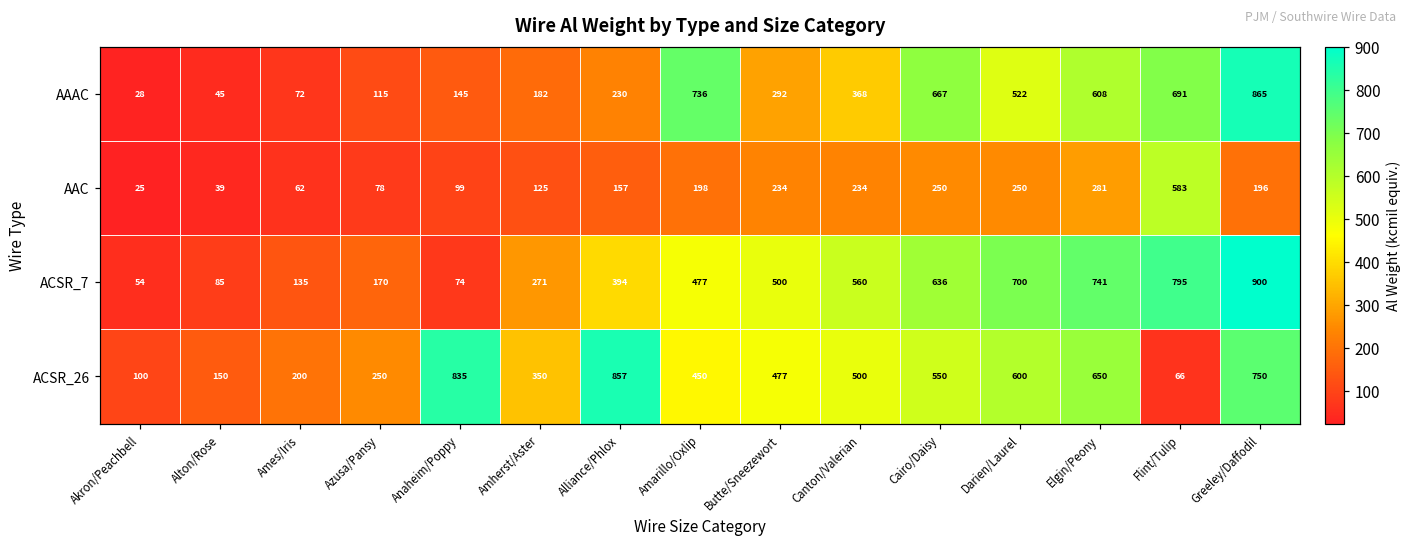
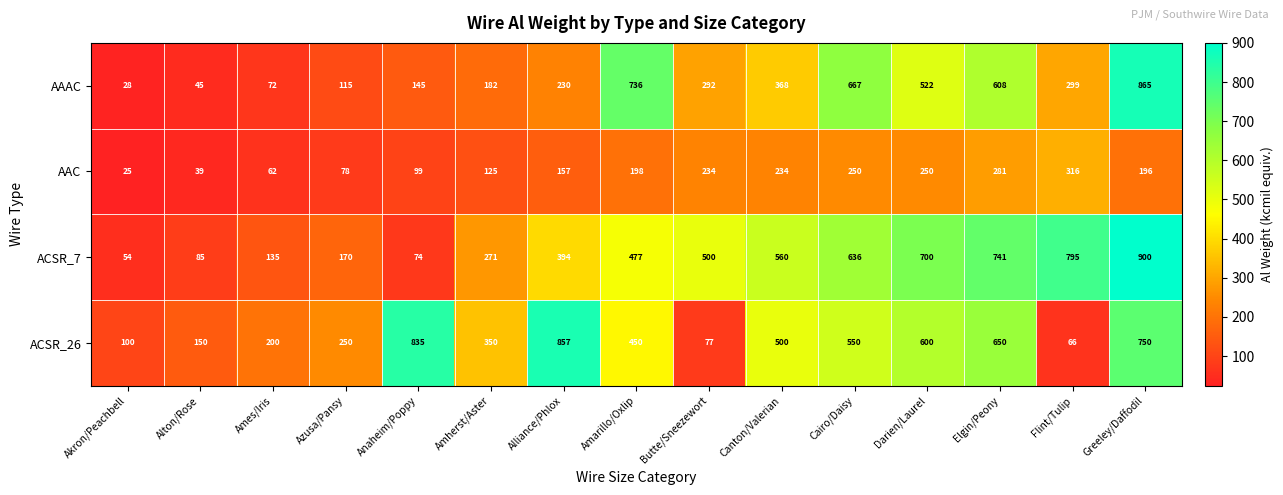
  {
    "AAAC": {
      "Akron/Peachbell": 28,
      "Alton/Rose": 45,
      "Ames/Iris": 72,
      "Azusa/Pansy": 115,
      "Anaheim/Poppy": 145,
      "Amherst/Aster": 182,
      "Alliance/Phlox": 230,
      "Amarillo/Oxlip": 736,
      "Butte/Sneezewort": 292,
      "Canton/Valerian": 368,
      "Cairo/Daisy": 667,
      "Darien/Laurel": 522,
      "Elgin/Peony": 608,
-     "Flint/Tulip": 691,
+     "Flint/Tulip": 299,
      "Greeley/Daffodil": 865
    },
    "AAC": {
      "Akron/Peachbell": 25,
      "Alton/Rose": 39,
      "Ames/Iris": 62,
      "Azusa/Pansy": 78,
      "Anaheim/Poppy": 99,
      "Amherst/Aster": 125,
      "Alliance/Phlox": 157,
      "Amarillo/Oxlip": 198,
      "Butte/Sneezewort": 234,
      "Canton/Valerian": 234,
      "Cairo/Daisy": 250,
      "Darien/Laurel": 250,
      "Elgin/Peony": 281,
-     "Flint/Tulip": 583,
+     "Flint/Tulip": 316,
      "Greeley/Daffodil": 196
    },
    "ACSR_7": {
      "Akron/Peachbell": 54,
      "Alton/Rose": 85,
      "Ames/Iris": 135,
      "Azusa/Pansy": 170,
      "Anaheim/Poppy": 74,
      "Amherst/Aster": 271,
      "Alliance/Phlox": 394,
      "Amarillo/Oxlip": 477,
      "Butte/Sneezewort": 500,
      "Canton/Valerian": 560,
      "Cairo/Daisy": 636,
      "Darien/Laurel": 700,
      "Elgin/Peony": 741,
      "Flint/Tulip": 795,
      "Greeley/Daffodil": 900
    },
    "ACSR_26": {
      "Akron/Peachbell": 100,
      "Alton/Rose": 150,
      "Ames/Iris": 200,
      "Azusa/Pansy": 250,
      "Anaheim/Poppy": 835,
      "Amherst/Aster": 350,
      "Alliance/Phlox": 857,
      "Amarillo/Oxlip": 450,
-     "Butte/Sneezewort": 477,
+     "Butte/Sneezewort": 77,
      "Canton/Valerian": 500,
      "Cairo/Daisy": 550,
      "Darien/Laurel": 600,
      "Elgin/Peony": 650,
      "Flint/Tulip": 66,
      "Greeley/Daffodil": 750
    }
  }
